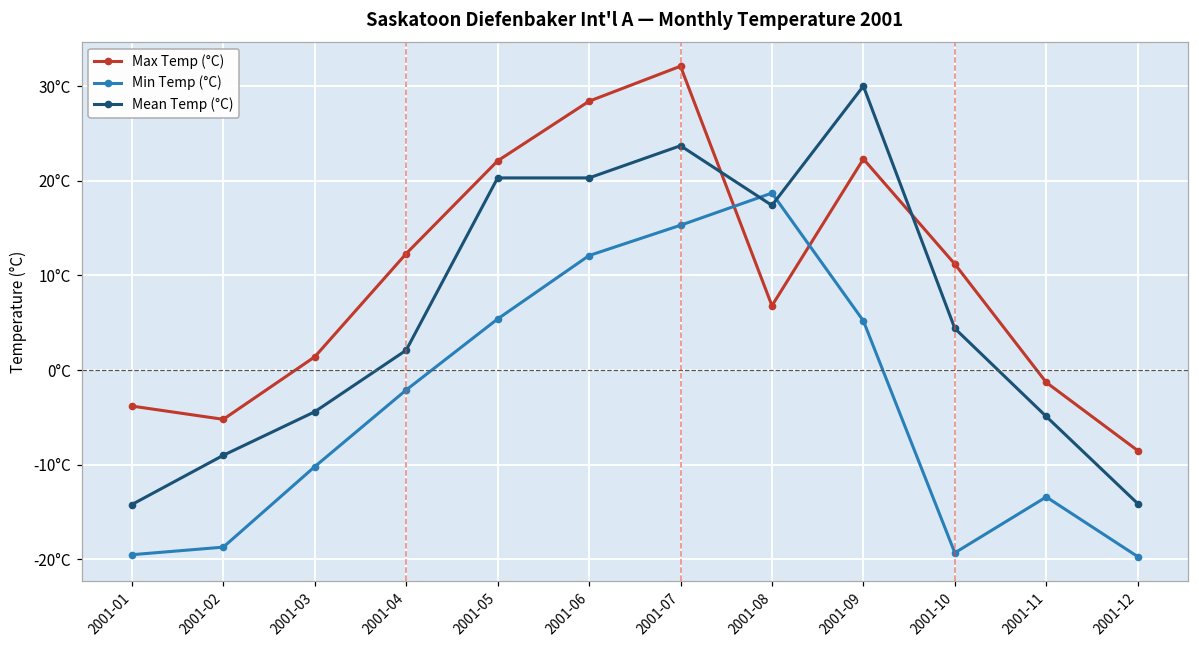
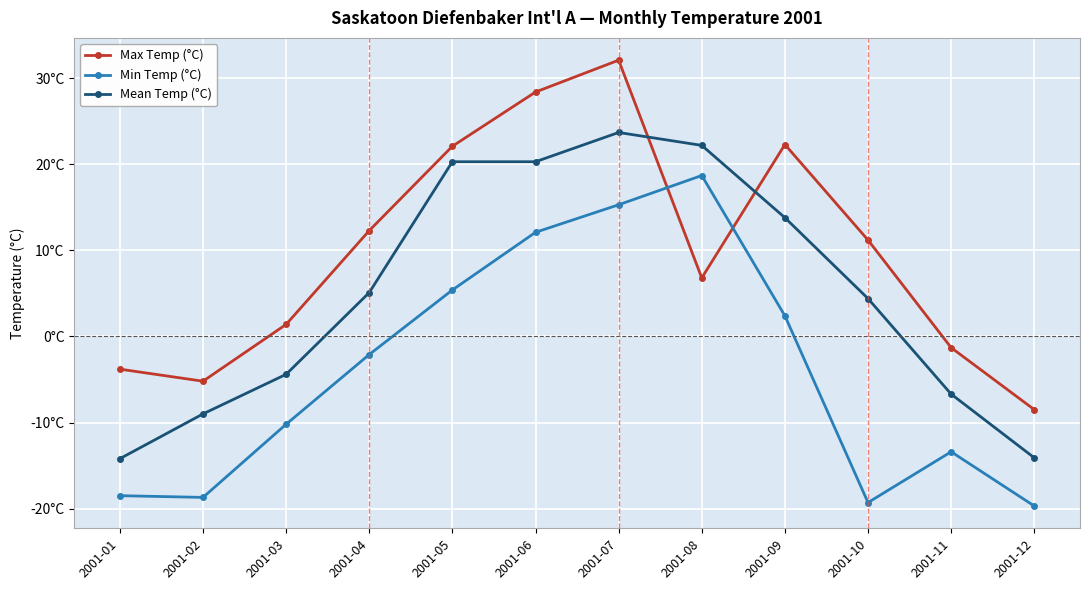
  {
    "Max Temp (°C)": {
      "2001-01": "-4°C",
      "2001-02": "-5°C",
      "2001-03": "1°C",
      "2001-04": "12°C",
      "2001-05": "22°C",
      "2001-06": "28°C",
      "2001-07": "32°C",
      "2001-08": "7°C",
      "2001-09": "22°C",
      "2001-10": "11°C",
      "2001-11": "-1°C",
      "2001-12": "-9°C"
    },
    "Min Temp (°C)": {
-     "2001-01": "-20°C",
+     "2001-01": "-19°C",
      "2001-02": "-19°C",
      "2001-03": "-10°C",
      "2001-04": "-2°C",
      "2001-05": "5°C",
      "2001-06": "12°C",
      "2001-07": "15°C",
      "2001-08": "19°C",
-     "2001-09": "5°C",
+     "2001-09": "2°C",
      "2001-10": "-19°C",
      "2001-11": "-13°C",
      "2001-12": "-20°C"
    },
    "Mean Temp (°C)": {
      "2001-01": "-14°C",
      "2001-02": "-9°C",
      "2001-03": "-4°C",
-     "2001-04": "2°C",
+     "2001-04": "5°C",
      "2001-05": "20°C",
      "2001-06": "20°C",
      "2001-07": "24°C",
-     "2001-08": "17°C",
-     "2001-09": "30°C",
+     "2001-08": "22°C",
+     "2001-09": "14°C",
      "2001-10": "4°C",
-     "2001-11": "-5°C",
+     "2001-11": "-7°C",
      "2001-12": "-14°C"
    }
  }
